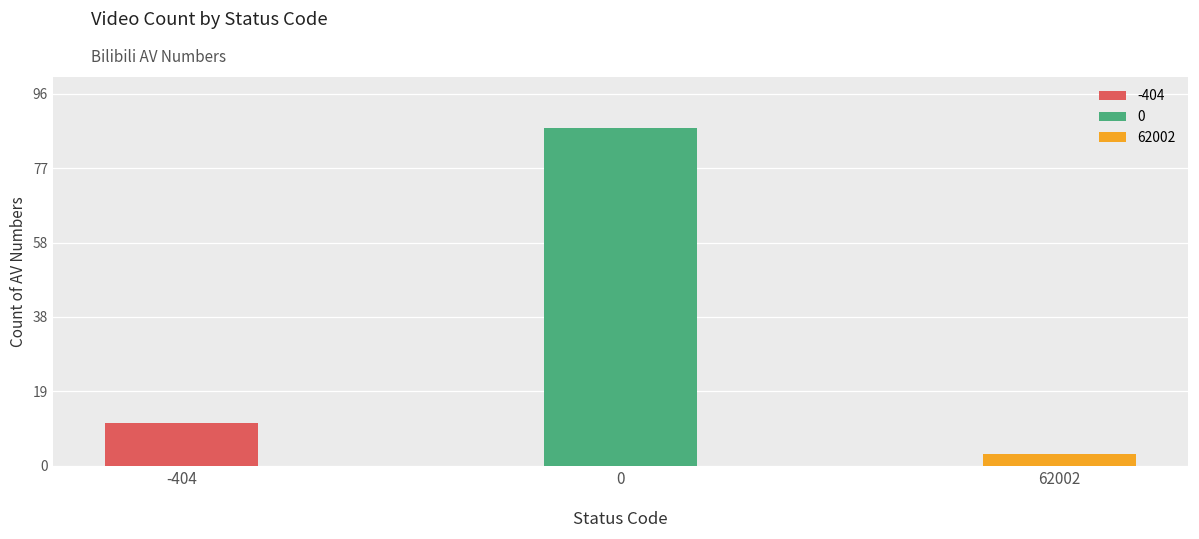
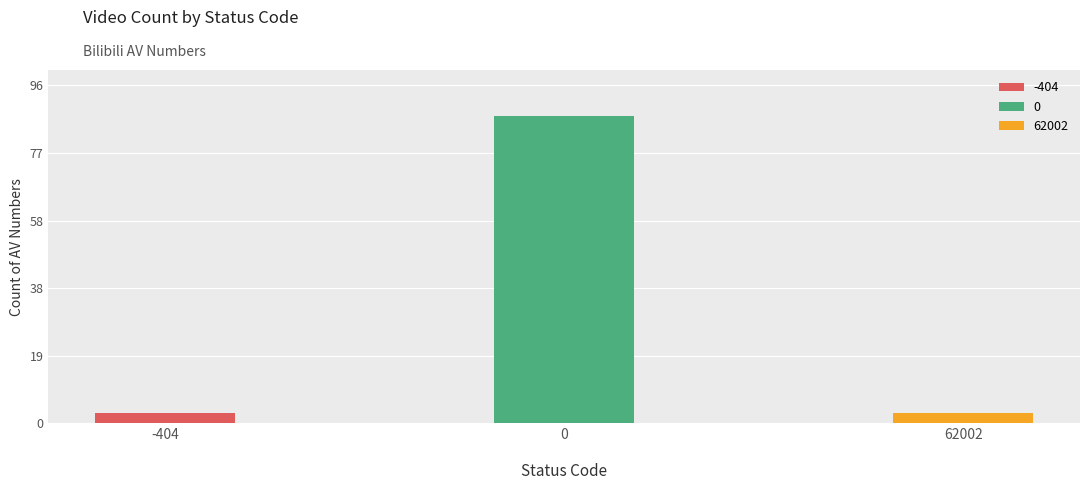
  {
-   "-404": 11,
+   "-404": 3,
    "0": 88,
    "62002": 3
  }
